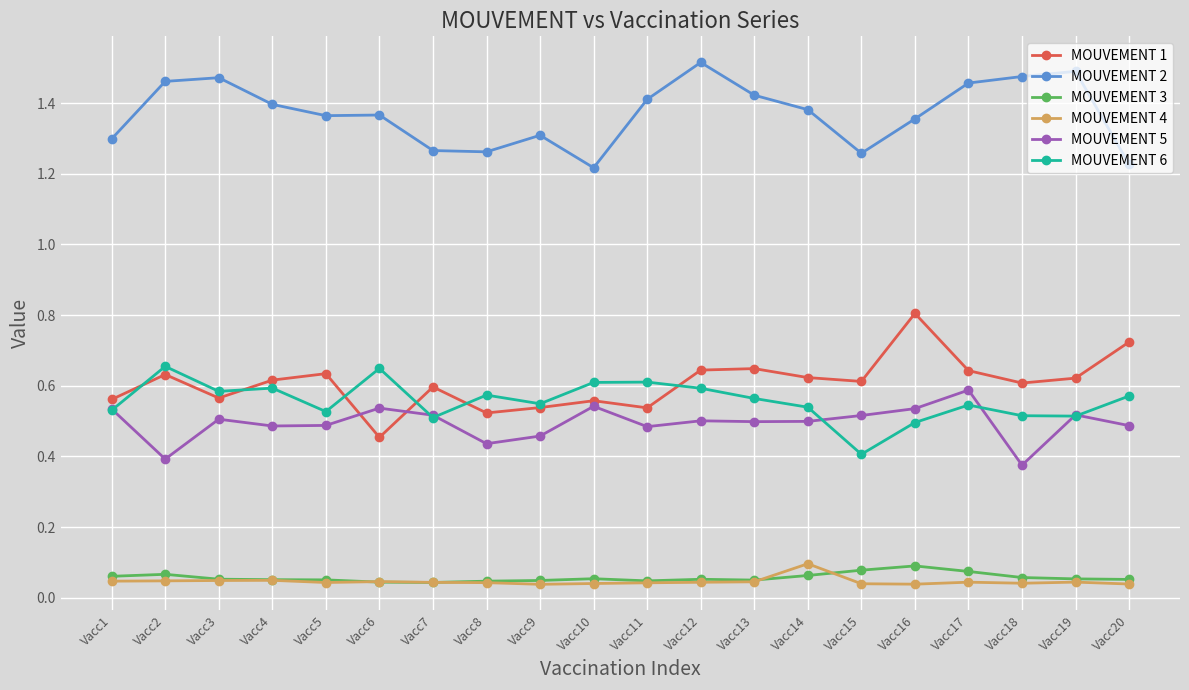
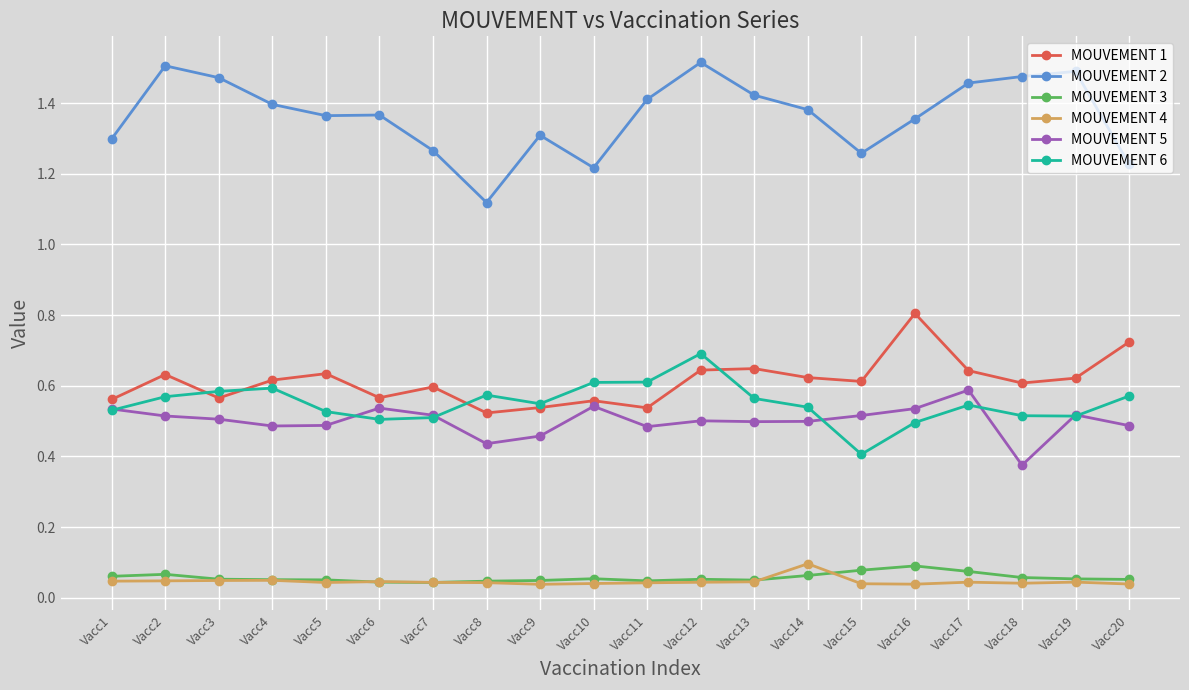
  {
    "MOUVEMENT 1": {
      "Vacc1": 0.56,
      "Vacc2": 0.63,
      "Vacc3": 0.57,
      "Vacc4": 0.62,
      "Vacc5": 0.63,
-     "Vacc6": 0.45,
+     "Vacc6": 0.57,
      "Vacc7": 0.60,
      "Vacc8": 0.52,
      "Vacc9": 0.54,
      "Vacc10": 0.56,
      "Vacc11": 0.54,
      "Vacc12": 0.64,
      "Vacc13": 0.65,
      "Vacc14": 0.62,
      "Vacc15": 0.61,
      "Vacc16": 0.80,
      "Vacc17": 0.64,
      "Vacc18": 0.61,
      "Vacc19": 0.62,
      "Vacc20": 0.72
    },
    "MOUVEMENT 2": {
      "Vacc1": 1.30,
-     "Vacc2": 1.46,
+     "Vacc2": 1.51,
      "Vacc3": 1.47,
      "Vacc4": 1.40,
      "Vacc5": 1.36,
      "Vacc6": 1.37,
      "Vacc7": 1.27,
-     "Vacc8": 1.26,
+     "Vacc8": 1.12,
      "Vacc9": 1.31,
      "Vacc10": 1.22,
      "Vacc11": 1.41,
      "Vacc12": 1.52,
      "Vacc13": 1.42,
      "Vacc14": 1.38,
      "Vacc15": 1.26,
      "Vacc16": 1.36,
      "Vacc17": 1.46,
      "Vacc18": 1.48
    },
    "MOUVEMENT 3": {
      "Vacc1": 0.06,
      "Vacc2": 0.07,
      "Vacc5": 0.05,
      "Vacc9": 0.05,
      "Vacc10": 0.05,
      "Vacc12": 0.05,
      "Vacc14": 0.06,
      "Vacc15": 0.08,
      "Vacc16": 0.09,
      "Vacc17": 0.07,
      "Vacc18": 0.06,
      "Vacc19": 0.05,
      "Vacc20": 0.05
    },
    "MOUVEMENT 4": {
      "Vacc1": 0.05,
      "Vacc2": 0.05,
      "Vacc5": 0.04,
      "Vacc9": 0.04,
      "Vacc10": 0.04,
      "Vacc12": 0.04,
      "Vacc14": 0.10,
      "Vacc15": 0.04,
      "Vacc16": 0.04,
      "Vacc17": 0.04,
      "Vacc18": 0.04,
      "Vacc19": 0.04,
      "Vacc20": 0.04
    },
    "MOUVEMENT 5": {
-     "Vacc2": 0.39,
+     "Vacc2": 0.51,
      "Vacc3": 0.51,
      "Vacc4": 0.49,
      "Vacc5": 0.49,
      "Vacc6": 0.54,
      "Vacc8": 0.44,
      "Vacc9": 0.46,
      "Vacc10": 0.54,
      "Vacc11": 0.48,
      "Vacc12": 0.50,
      "Vacc13": 0.50,
      "Vacc14": 0.50,
      "Vacc15": 0.52,
      "Vacc16": 0.54,
      "Vacc17": 0.59,
      "Vacc18": 0.38,
      "Vacc20": 0.49
    },
    "MOUVEMENT 6": {
-     "Vacc2": 0.65,
+     "Vacc2": 0.57,
      "Vacc3": 0.58,
      "Vacc4": 0.59,
      "Vacc5": 0.53,
-     "Vacc6": 0.65,
+     "Vacc6": 0.50,
      "Vacc8": 0.57,
      "Vacc9": 0.55,
      "Vacc10": 0.61,
      "Vacc11": 0.61,
-     "Vacc12": 0.59,
+     "Vacc12": 0.69,
      "Vacc13": 0.56,
      "Vacc14": 0.54,
      "Vacc15": 0.41,
      "Vacc16": 0.50,
      "Vacc17": 0.55,
      "Vacc18": 0.52,
      "Vacc20": 0.57
    }
  }
